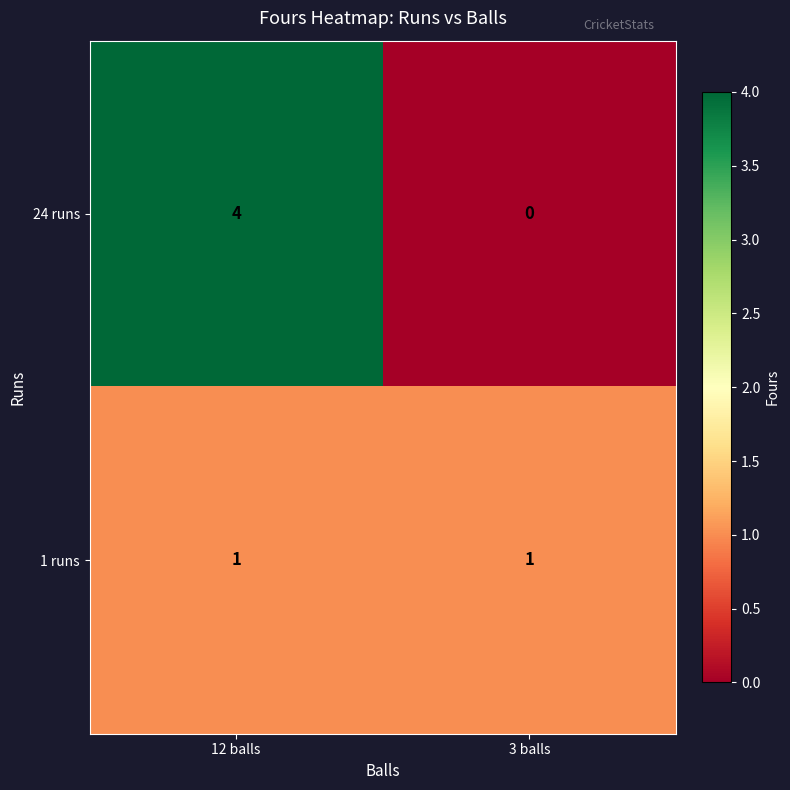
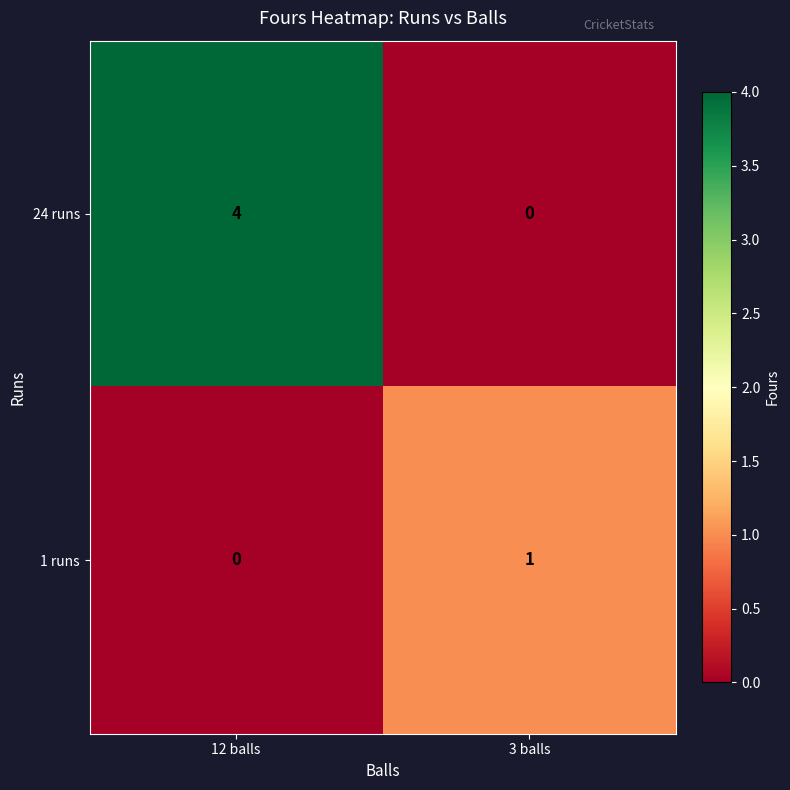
  {
    "24 runs": {
      "12 balls": 4,
      "3 balls": 0
    },
    "1 runs": {
-     "12 balls": 1,
+     "12 balls": 0,
      "3 balls": 1
    }
  }
